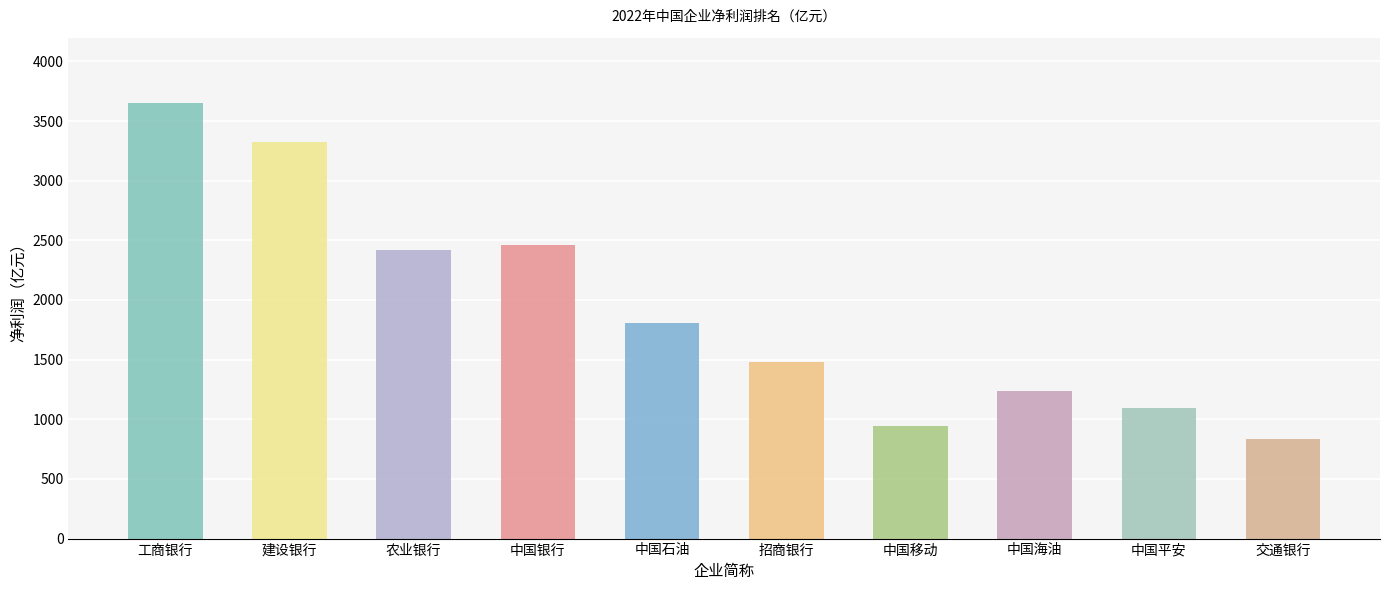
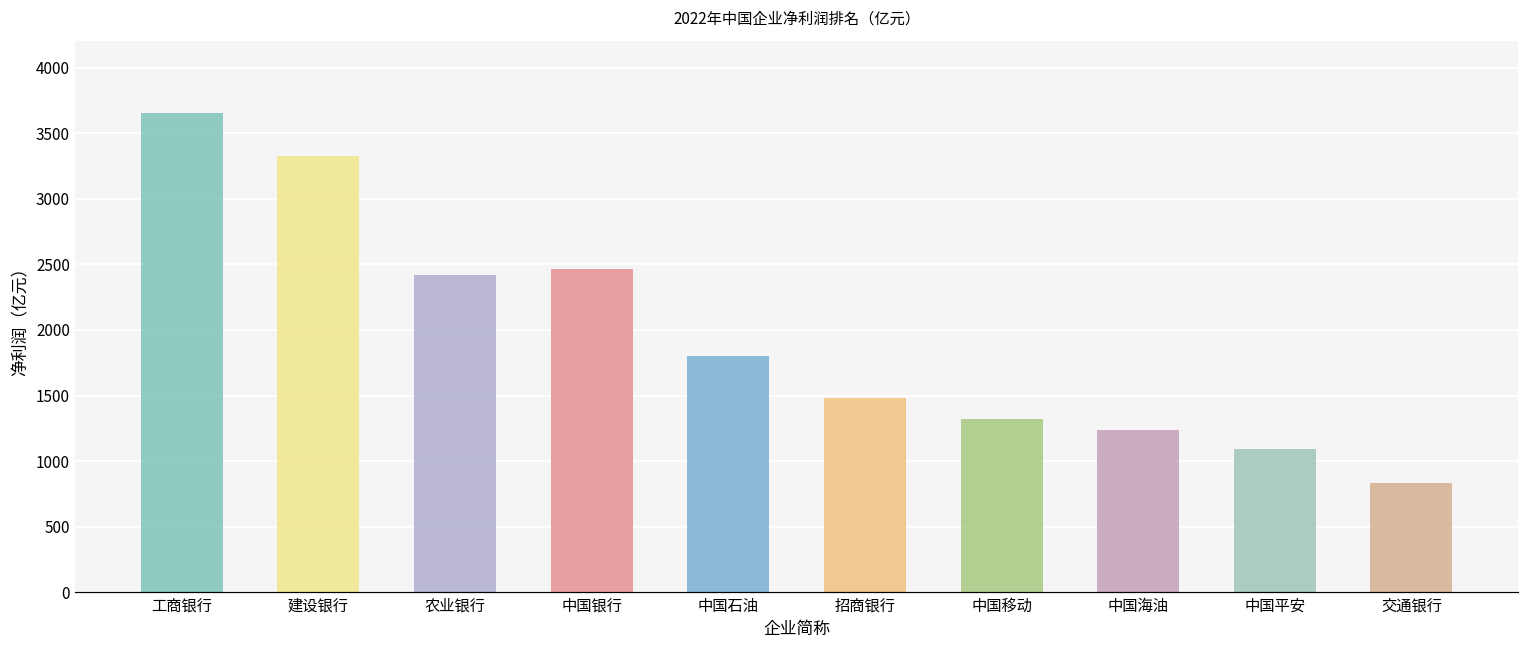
  {
    "工商银行": 3650,
    "建设银行": 3320,
    "农业银行": 2420,
    "中国银行": 2460,
    "中国石油": 1800,
    "招商银行": 1480,
-   "中国移动": 940,
+   "中国移动": 1320,
    "中国海油": 1240,
    "中国平安": 1090,
    "交通银行": 840
  }
